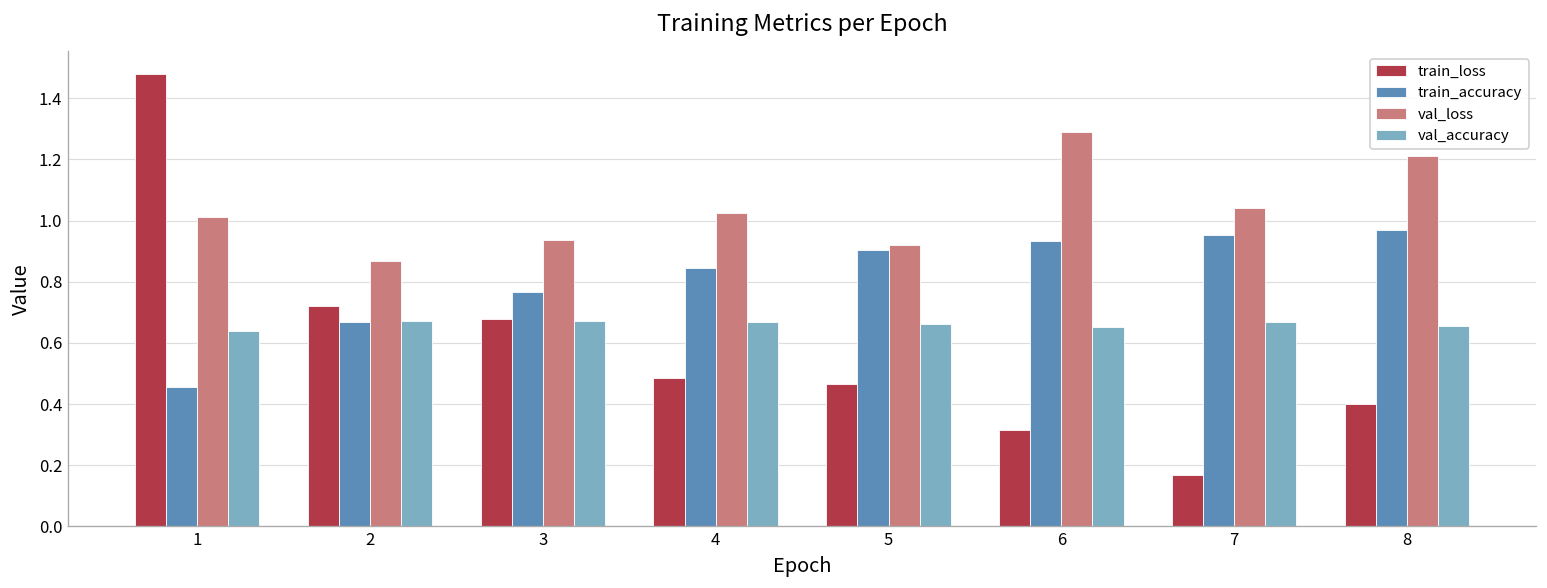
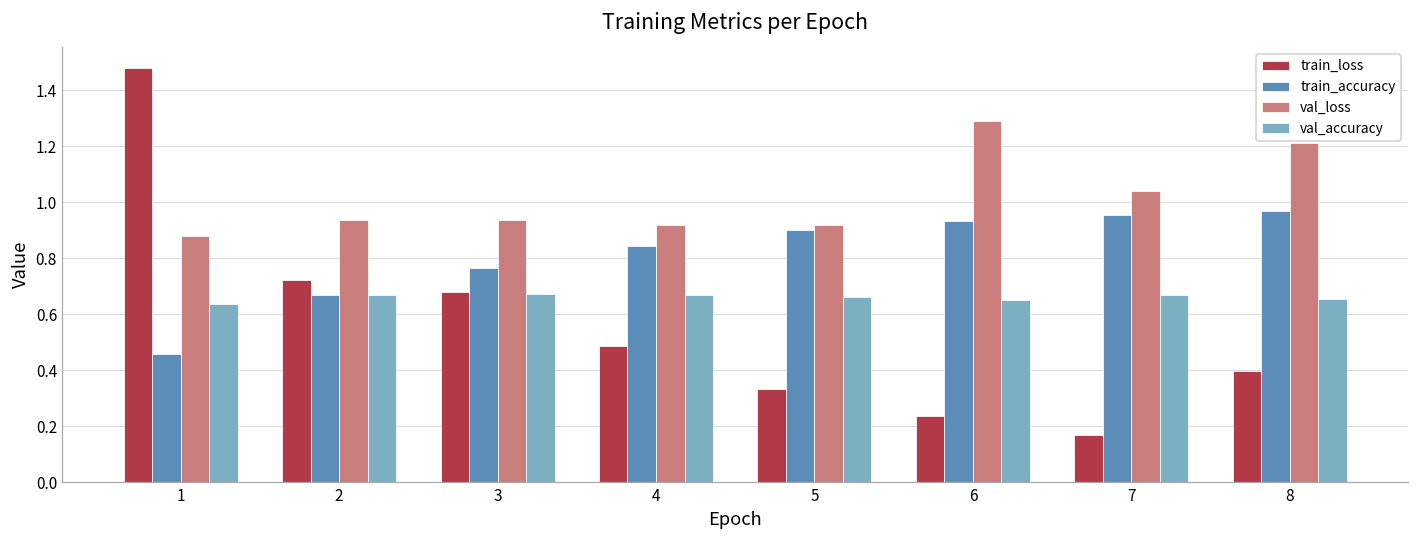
  {
    "train_loss": {
      "1": 1.48,
      "2": 0.72,
      "3": 0.68,
      "4": 0.49,
-     "5": 0.47,
-     "6": 0.31,
+     "5": 0.33,
+     "6": 0.24,
      "7": 0.17,
      "8": 0.40
    },
    "val_loss": {
-     "1": 1.01,
-     "2": 0.87,
+     "1": 0.88,
+     "2": 0.94,
      "3": 0.94,
-     "4": 1.02,
+     "4": 0.92,
      "5": 0.92,
      "6": 1.29,
      "7": 1.04,
      "8": 1.21
    }
  }
